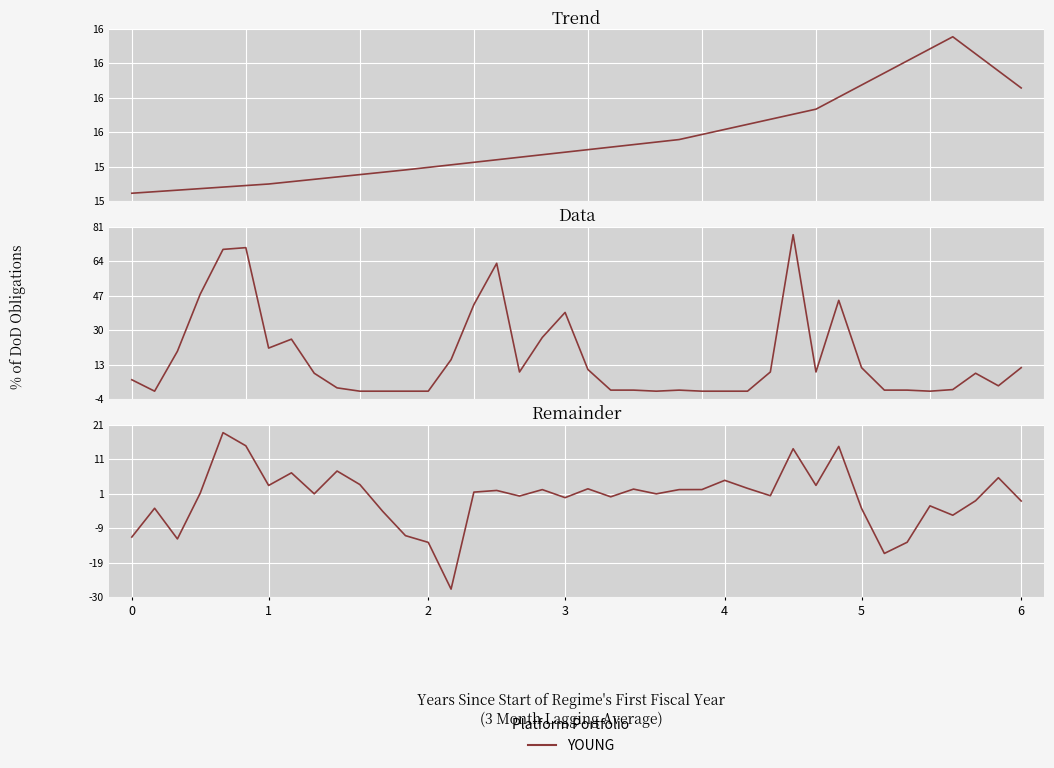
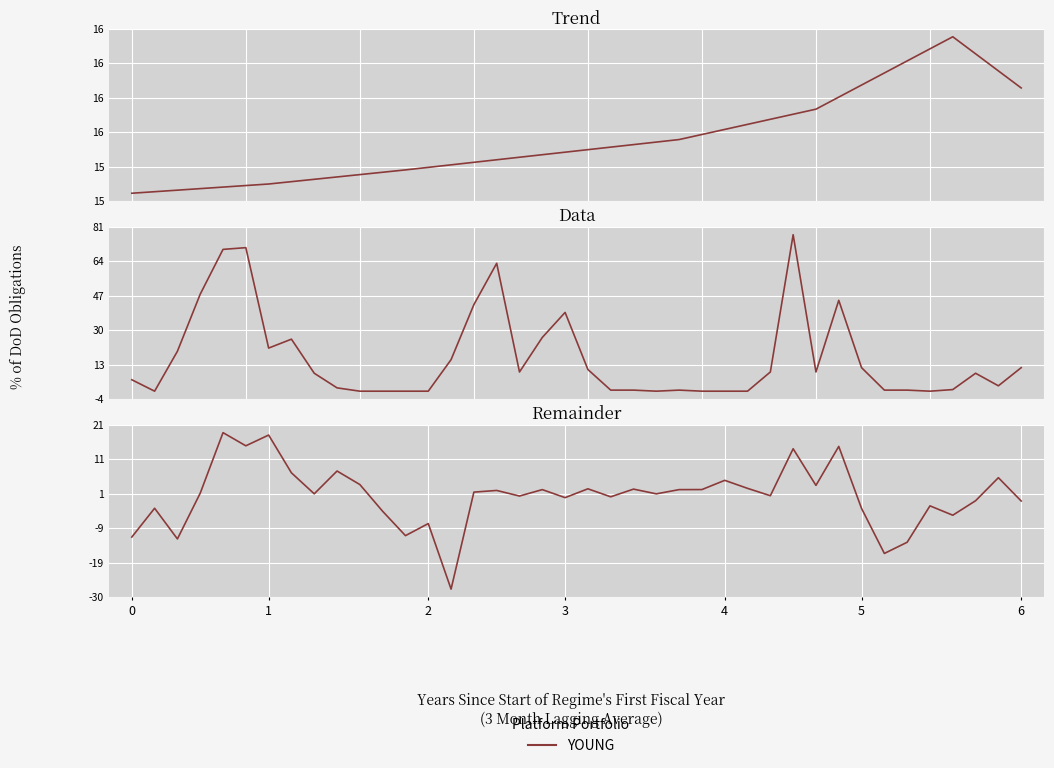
  {
    "Remainder": {
      "0": -12,
-     "1": 3,
-     "2": -14,
+     "1": 18,
+     "2": -8,
      "3": 0,
      "4": 5,
      "5": -4,
      "6": -1
    }
  }
